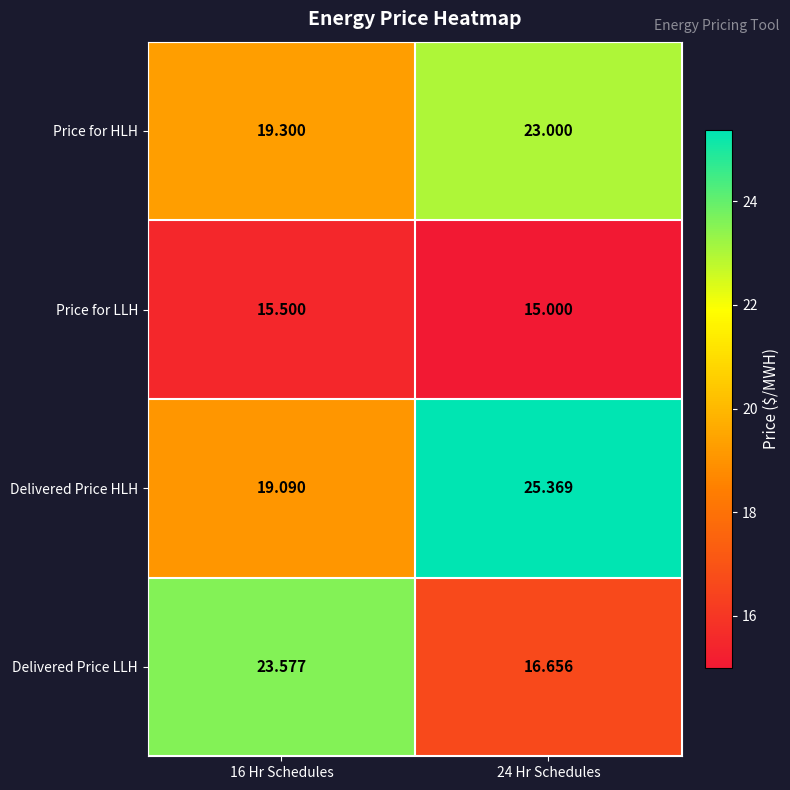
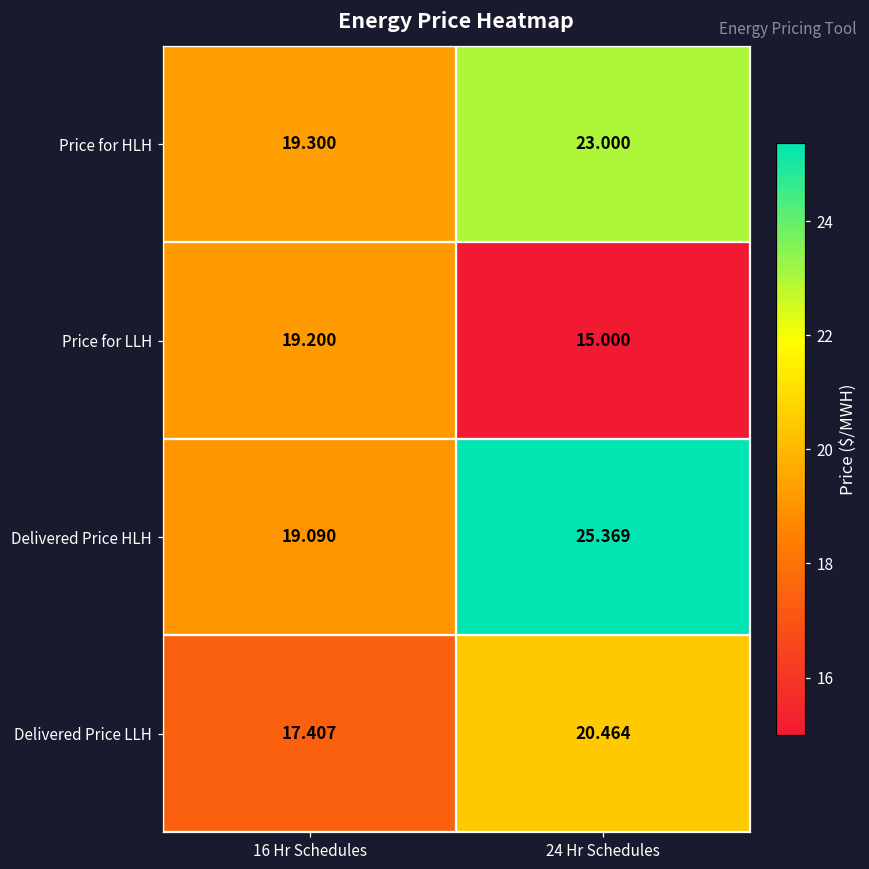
  {
    "Price for HLH": {
      "16 Hr Schedules": 19.300,
      "24 Hr Schedules": 23.000
    },
    "Price for LLH": {
-     "16 Hr Schedules": 15.500,
+     "16 Hr Schedules": 19.200,
      "24 Hr Schedules": 15.000
    },
    "Delivered Price HLH": {
      "16 Hr Schedules": 19.090,
      "24 Hr Schedules": 25.369
    },
    "Delivered Price LLH": {
-     "16 Hr Schedules": 23.577,
-     "24 Hr Schedules": 16.656
+     "16 Hr Schedules": 17.407,
+     "24 Hr Schedules": 20.464
    }
  }
